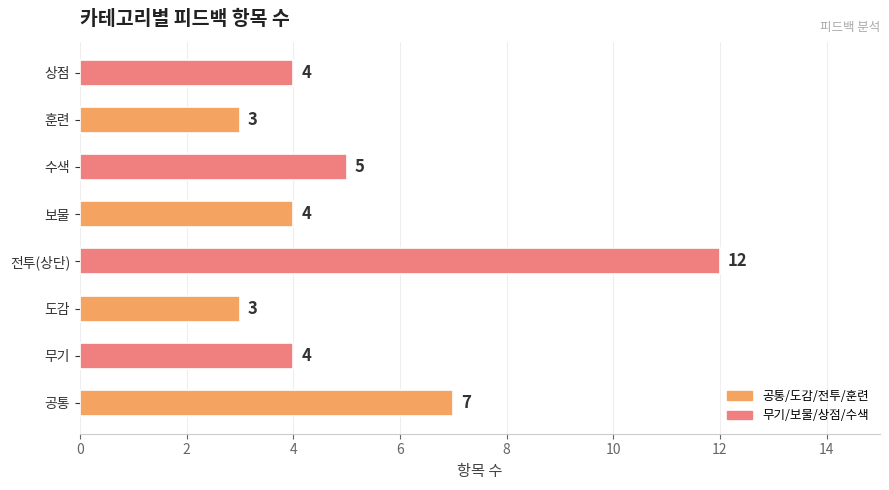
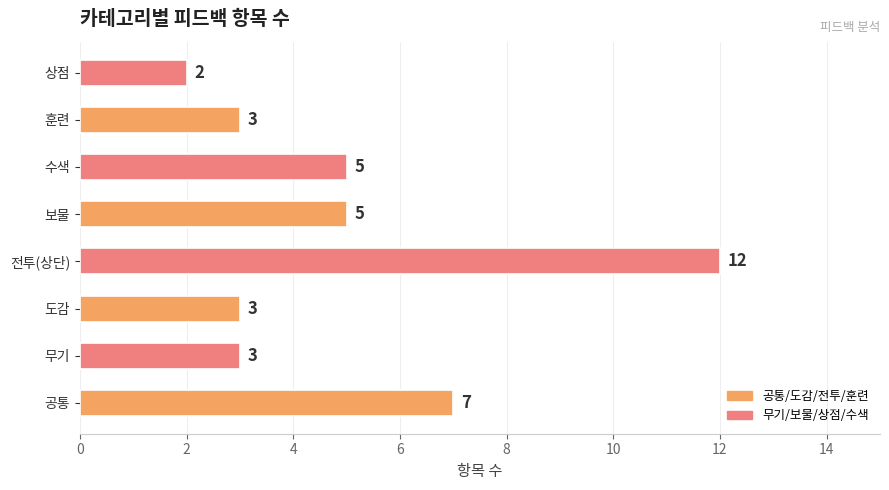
  {
-   "상점": 4,
+   "상점": 2,
    "훈련": 3,
    "수색": 5,
-   "보물": 4,
+   "보물": 5,
    "전투(상단)": 12,
    "도감": 3,
-   "무기": 4,
+   "무기": 3,
    "공통": 7
  }
